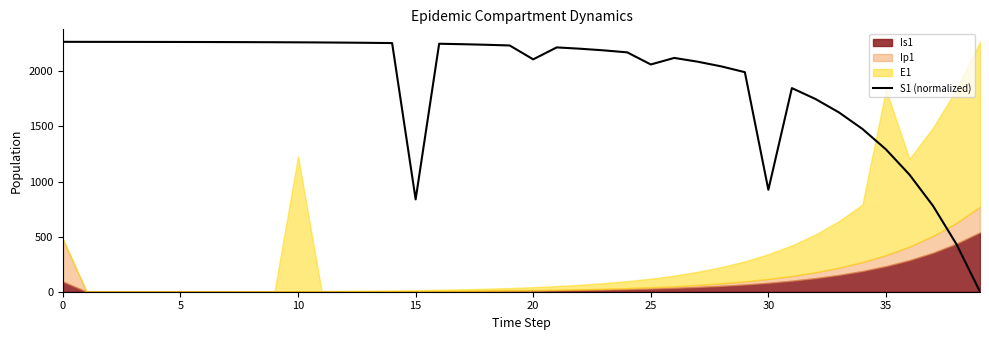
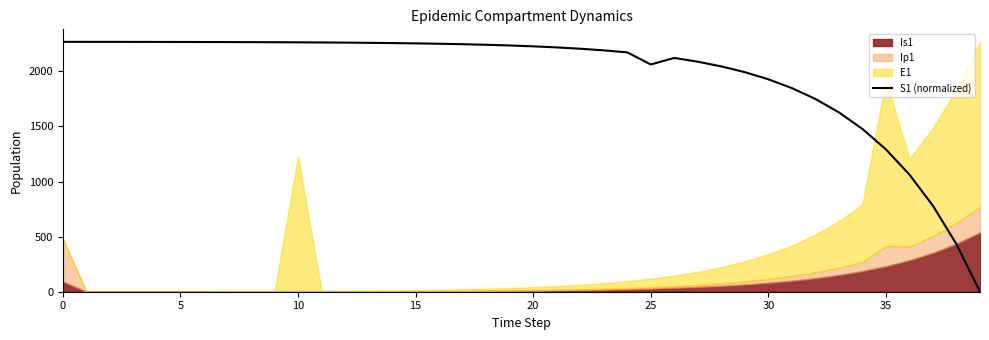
  {
    "S1 (normalized)": {
      "0": 2270,
      "5": 2270,
      "10": 2260,
-     "15": 840,
-     "20": 2110,
+     "15": 2250,
+     "20": 2230,
      "25": 2060,
-     "30": 920,
+     "30": 1930,
      "35": 1290
    },
    "Is1": {
      "0": 90,
      "30": 80,
      "35": 230
    },
    "Ip1": {
      "30": 30,
-     "35": 100
+     "35": 180
    },
    "E1": {
      "10": 1230,
      "20": 30,
      "25": 80,
      "30": 220
    }
  }
